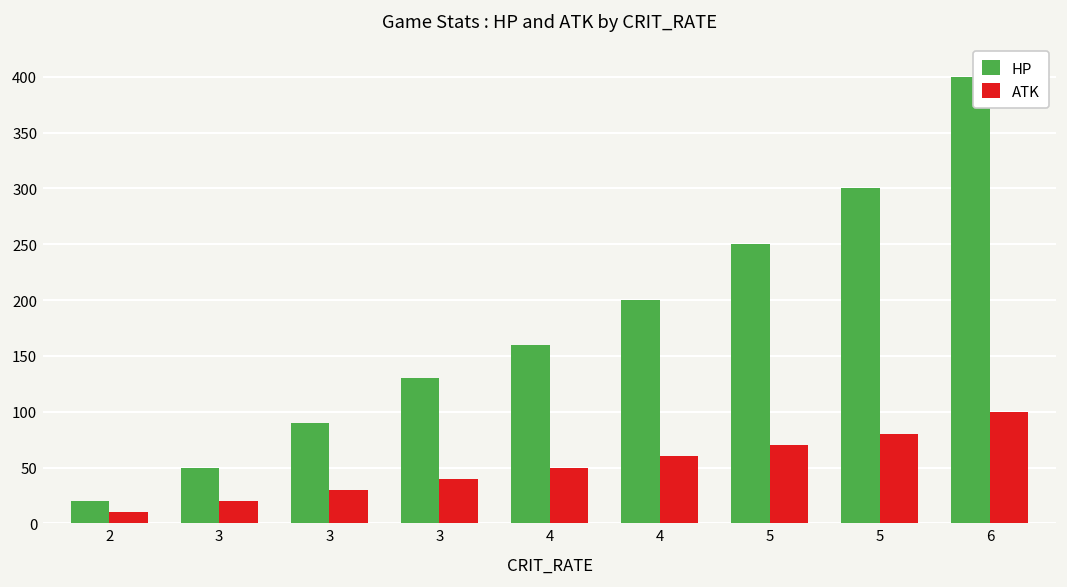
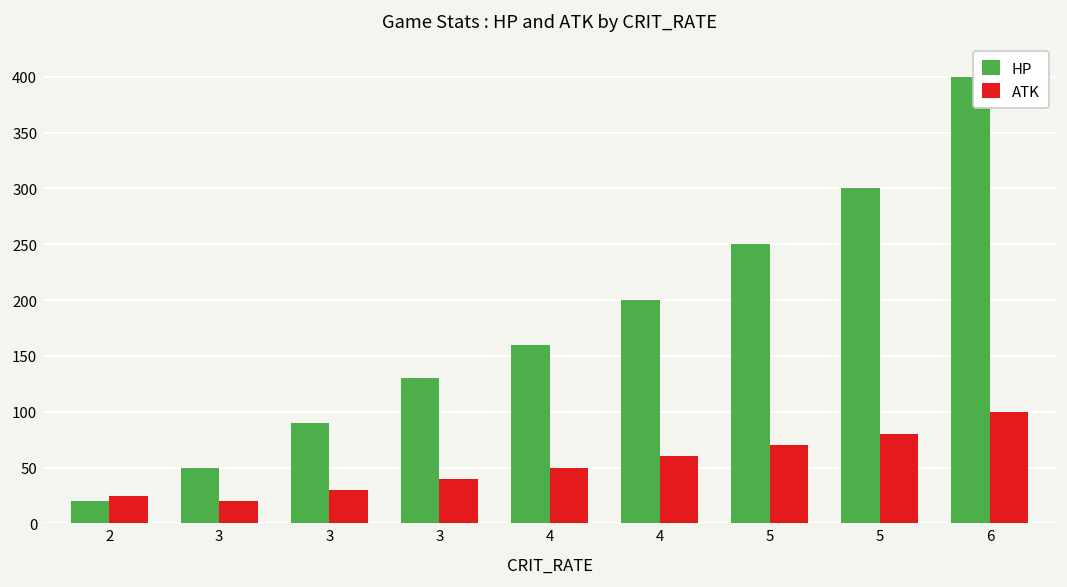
  {
    "HP": {
      "2": 20,
      "6": 400
    },
    "ATK": {
-     "2": 10,
+     "2": 30,
      "6": 100
    }
  }
